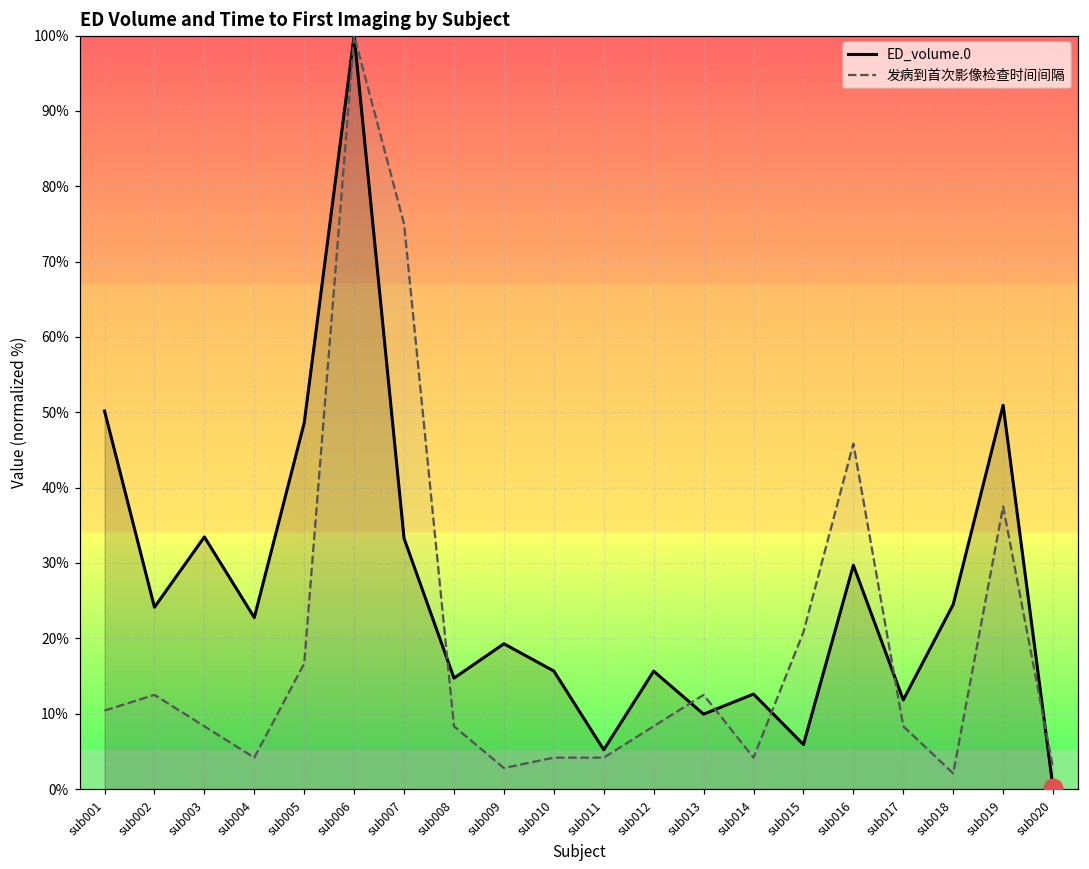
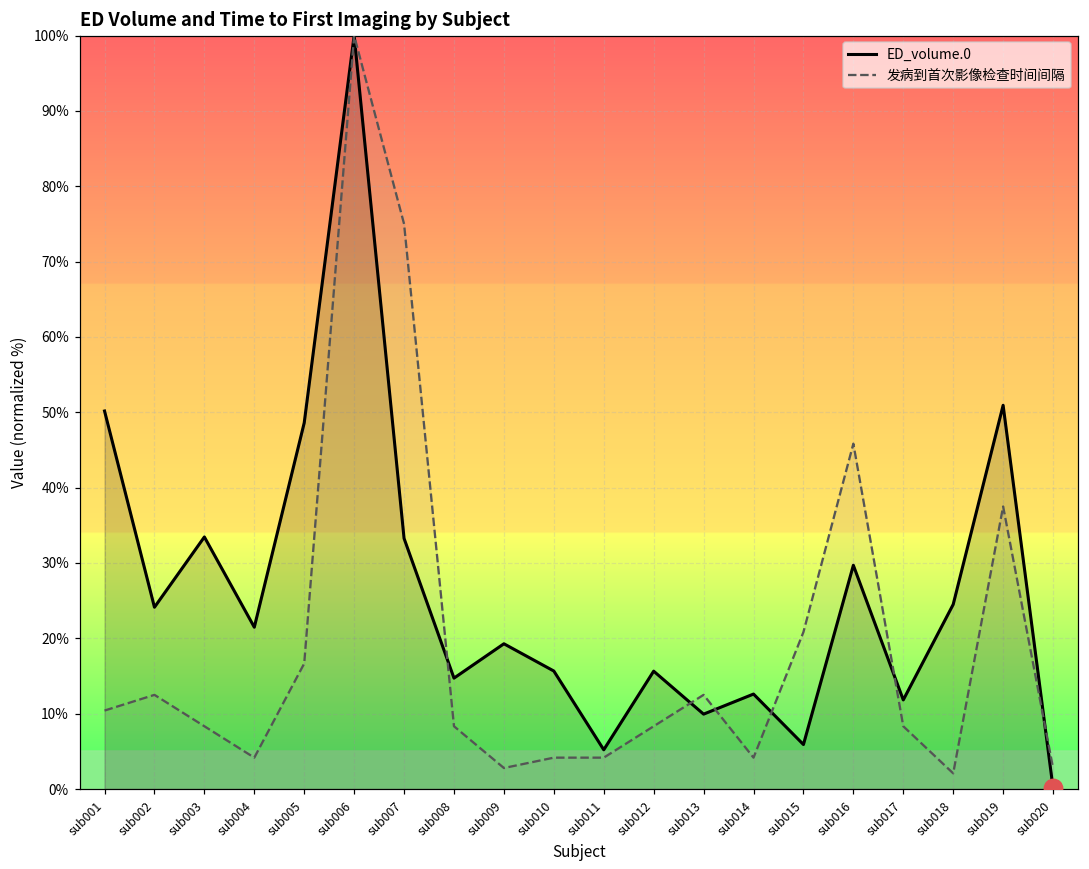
  {
    "ED_volume.0": {
      "sub001": "50%",
      "sub002": "24%",
      "sub003": "33%",
-     "sub004": "23%",
+     "sub004": "21%",
      "sub005": "49%",
      "sub007": "33%",
      "sub008": "15%",
      "sub009": "19%",
      "sub010": "16%",
      "sub011": "5%",
      "sub012": "16%",
      "sub013": "10%",
      "sub014": "13%",
      "sub015": "6%",
      "sub016": "30%",
      "sub017": "12%",
      "sub018": "25%",
      "sub019": "51%"
    },
    "发病到首次影像检查时间间隔": {
      "sub001": "10%",
      "sub002": "13%",
      "sub003": "8%",
      "sub005": "17%",
      "sub007": "75%",
      "sub008": "8%",
      "sub012": "8%",
      "sub013": "13%",
      "sub015": "21%",
      "sub016": "46%",
      "sub017": "8%",
      "sub019": "38%"
    }
  }
